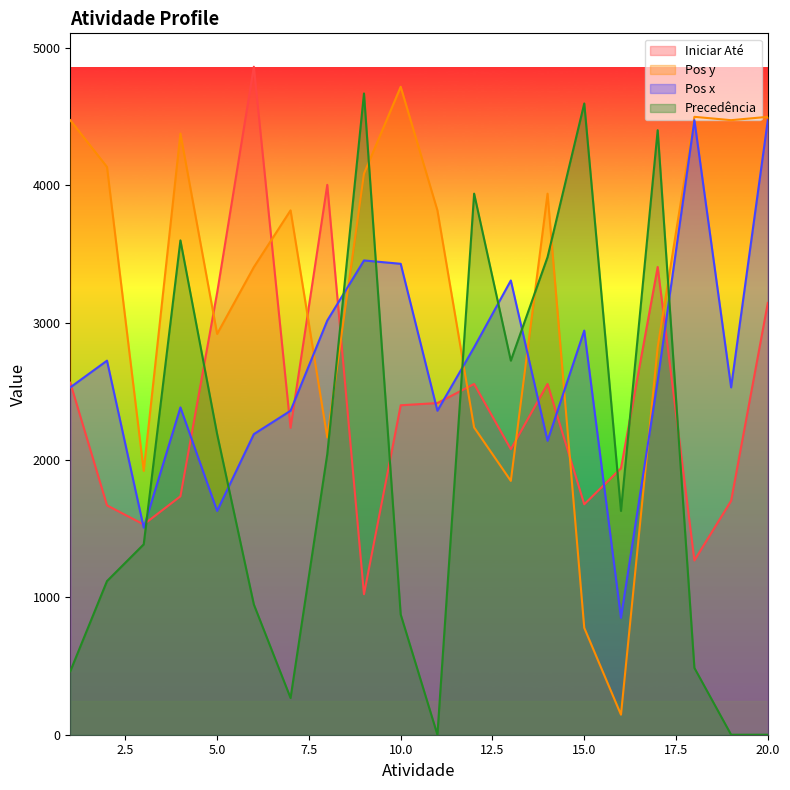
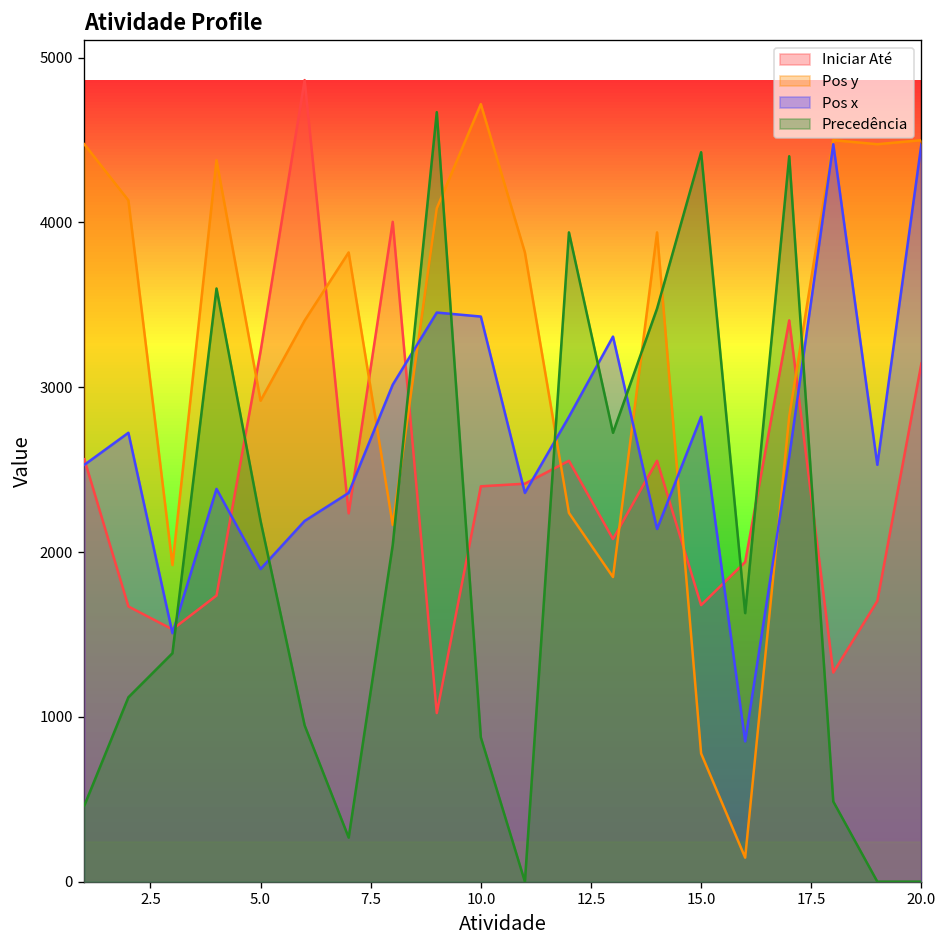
  {
    "Pos x": {
-     "5.0": 1630,
+     "5.0": 1900,
      "10.0": 3430,
-     "15.0": 2940,
+     "15.0": 2820,
      "20.0": 4470
    },
    "Precedência": {
      "5.0": 2190,
      "10.0": 880,
-     "15.0": 4600
+     "15.0": 4430
    }
  }
